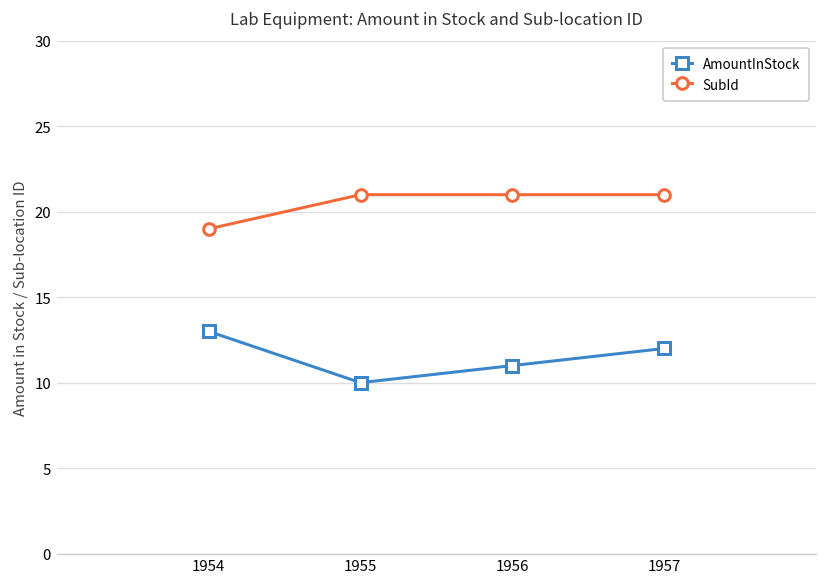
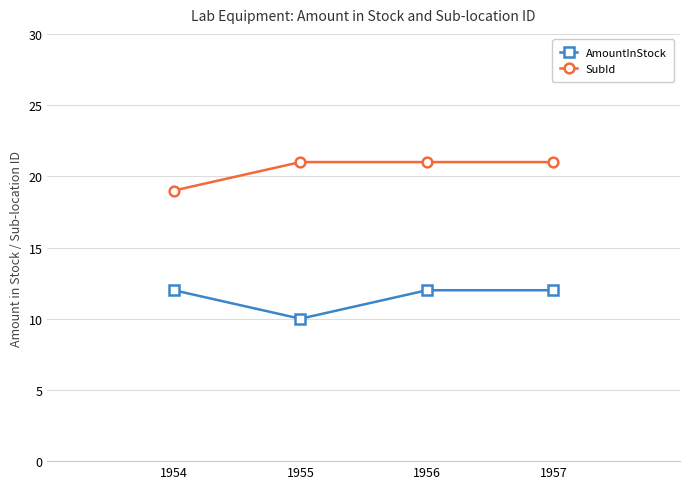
  {
    "AmountInStock": {
-     "1954": 13,
+     "1954": 12,
      "1955": 10,
-     "1956": 11,
+     "1956": 12,
      "1957": 12
    },
    "SubId": {
      "1954": 19,
      "1955": 21,
      "1956": 21,
      "1957": 21
    }
  }
